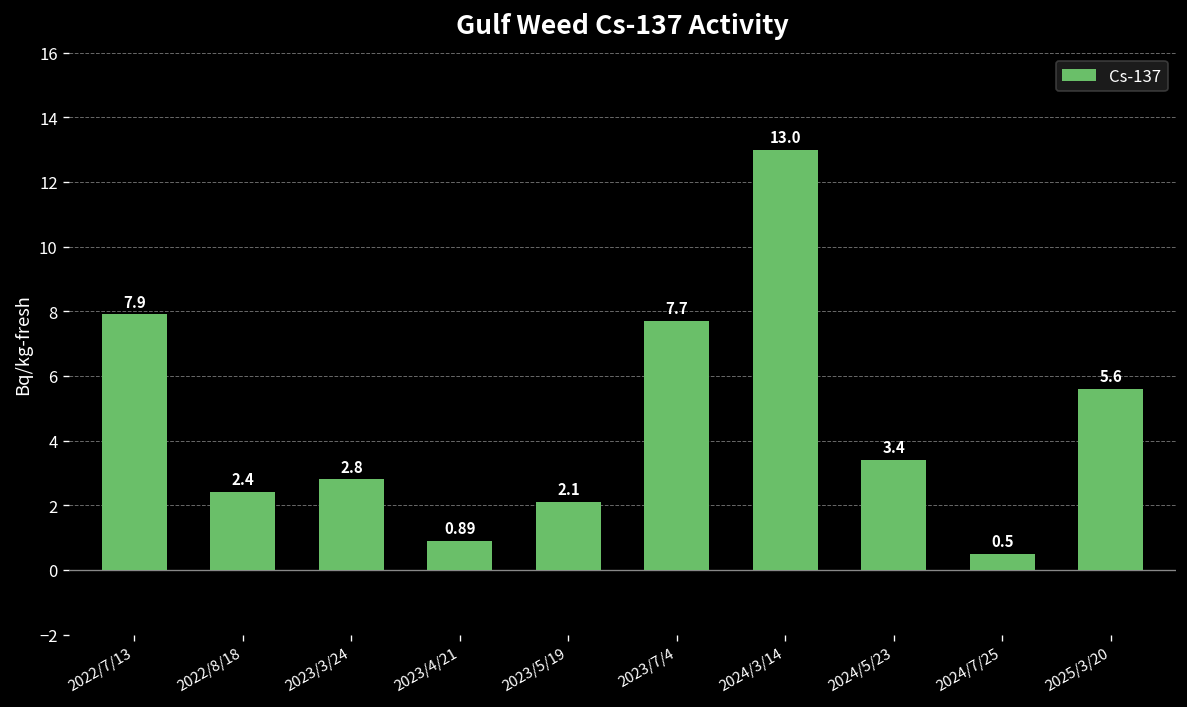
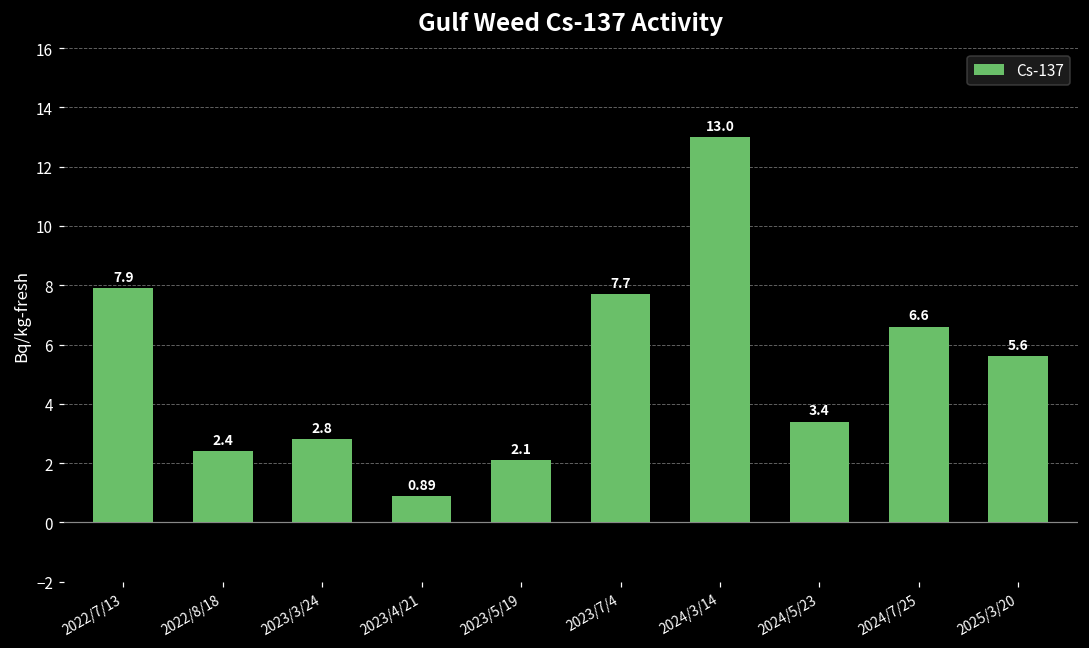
  {
    "2022/7/13": 7.9,
    "2022/8/18": 2.4,
    "2023/3/24": 2.8,
    "2023/4/21": 0.89,
    "2023/5/19": 2.1,
    "2023/7/4": 7.7,
    "2024/3/14": 13.0,
    "2024/5/23": 3.4,
-   "2024/7/25": 0.5,
+   "2024/7/25": 6.6,
    "2025/3/20": 5.6
  }
